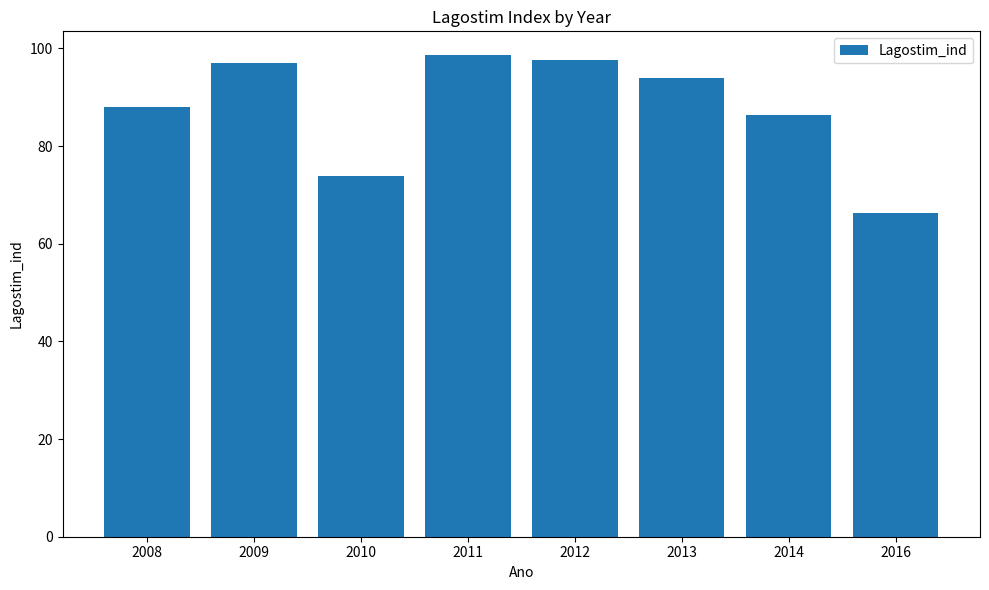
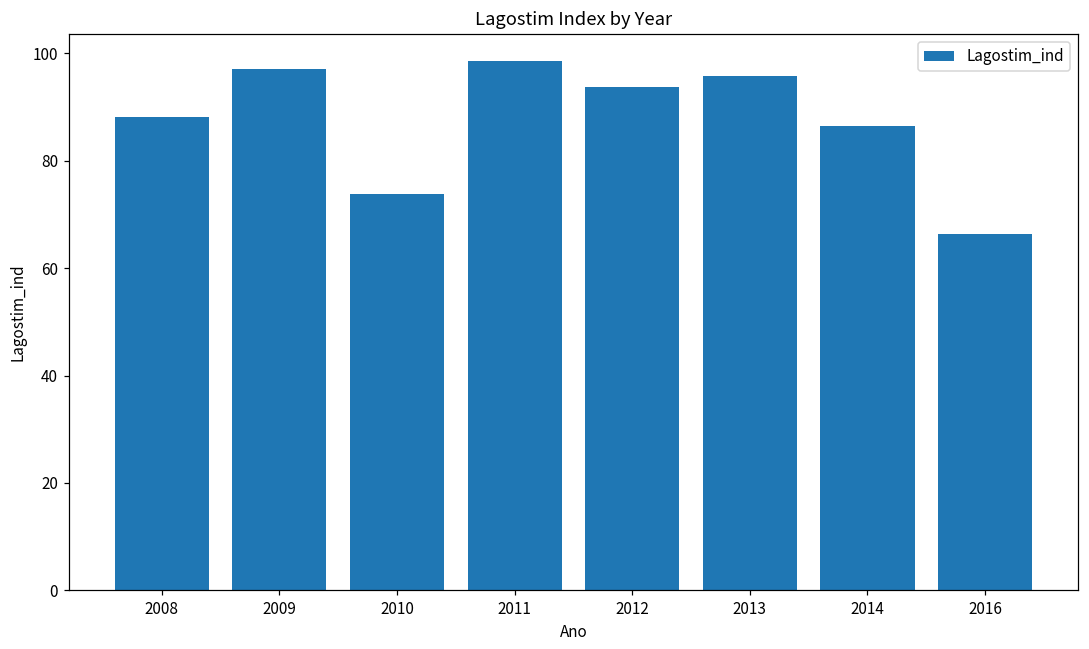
  {
    "2008": 88,
    "2009": 97,
    "2010": 74,
    "2011": 99,
-   "2012": 98,
-   "2013": 94,
+   "2012": 94,
+   "2013": 96,
    "2014": 86,
    "2016": 66
  }
